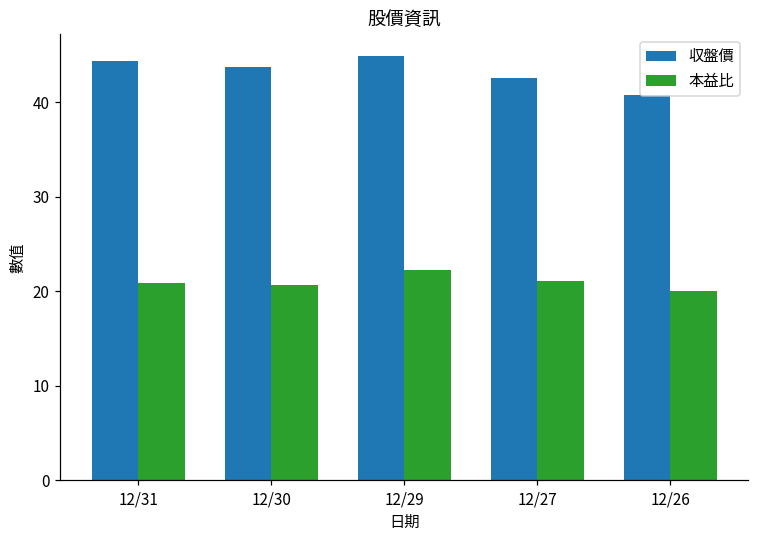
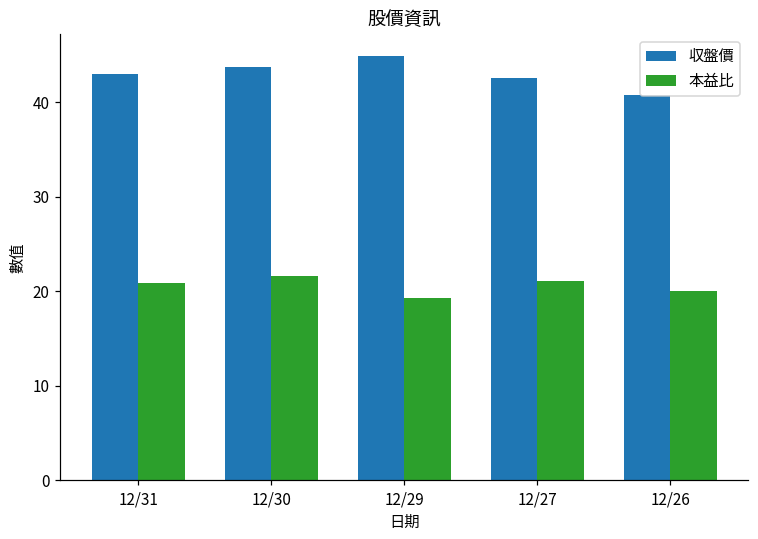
  {
    "収盤價": {
-     "12/31": 44,
+     "12/31": 43,
      "12/30": 44,
      "12/29": 45,
      "12/27": 43,
      "12/26": 41
    },
    "本益比": {
      "12/31": 21,
-     "12/30": 21,
-     "12/29": 22,
+     "12/30": 22,
+     "12/29": 19,
      "12/27": 21,
      "12/26": 20
    }
  }
